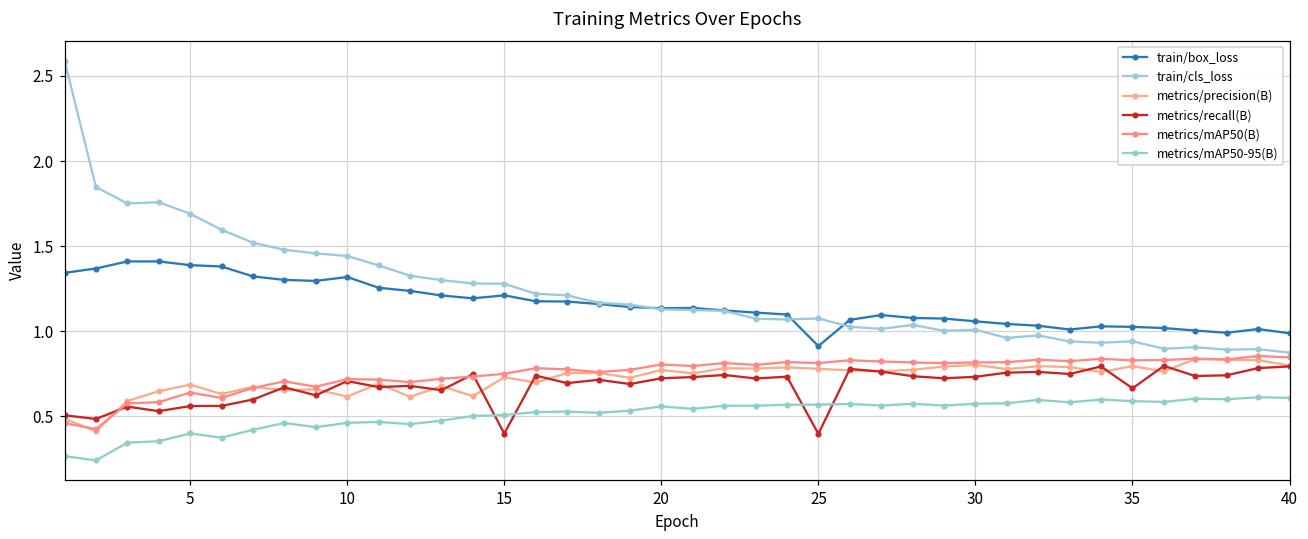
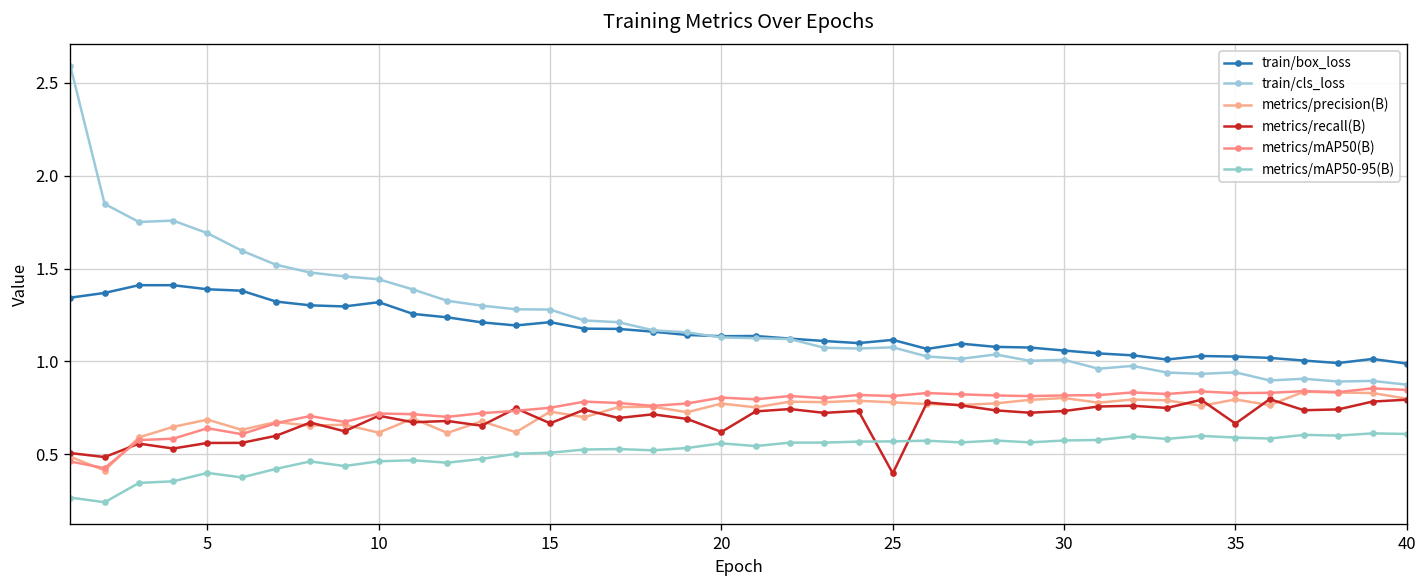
  {
    "train/box_loss": {
      "5": 1.39,
      "10": 1.32,
      "15": 1.21,
-     "25": 0.91,
+     "25": 1.12,
      "30": 1.06,
      "35": 1.03,
      "40": 0.99
    },
    "metrics/recall(B)": {
      "5": 0.56,
-     "15": 0.40,
-     "20": 0.72,
+     "15": 0.67,
+     "20": 0.62,
      "25": 0.40,
      "30": 0.73,
      "35": 0.66
    }
  }
